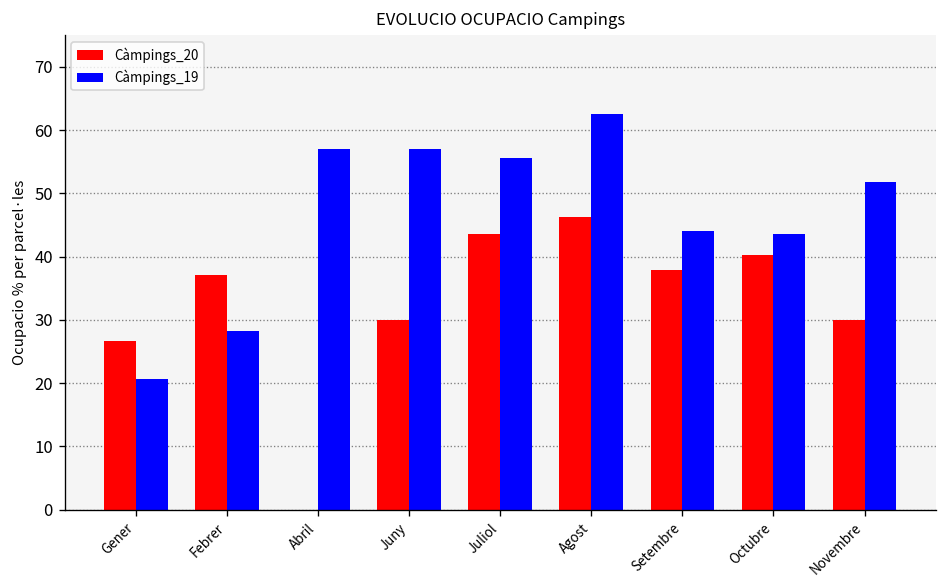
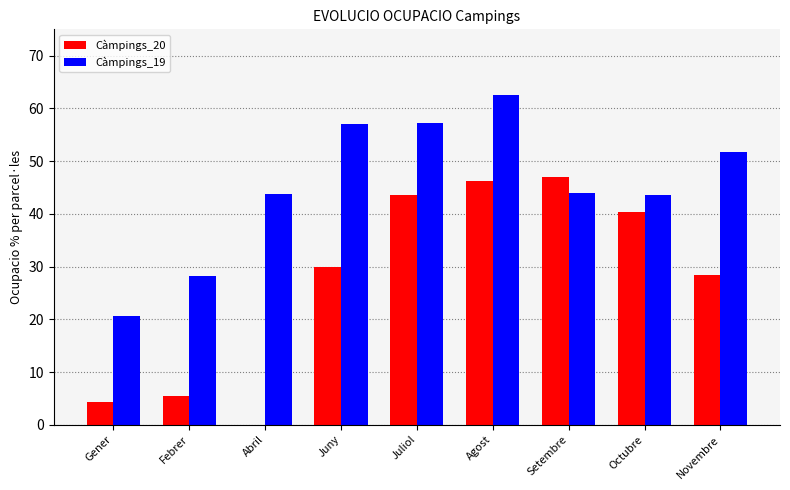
  {
    "Càmpings_20": {
-     "Gener": 27,
-     "Febrer": 37,
+     "Gener": 4,
+     "Febrer": 5,
      "Abril": 0,
      "Juny": 30,
      "Juliol": 44,
      "Agost": 46,
-     "Setembre": 38,
+     "Setembre": 47,
      "Octubre": 40,
-     "Novembre": 30
+     "Novembre": 28
    },
    "Càmpings_19": {
      "Gener": 21,
      "Febrer": 28,
-     "Abril": 57,
+     "Abril": 44,
      "Juny": 57,
-     "Juliol": 56,
+     "Juliol": 57,
      "Agost": 63,
      "Setembre": 44,
      "Octubre": 44,
      "Novembre": 52
    }
  }
